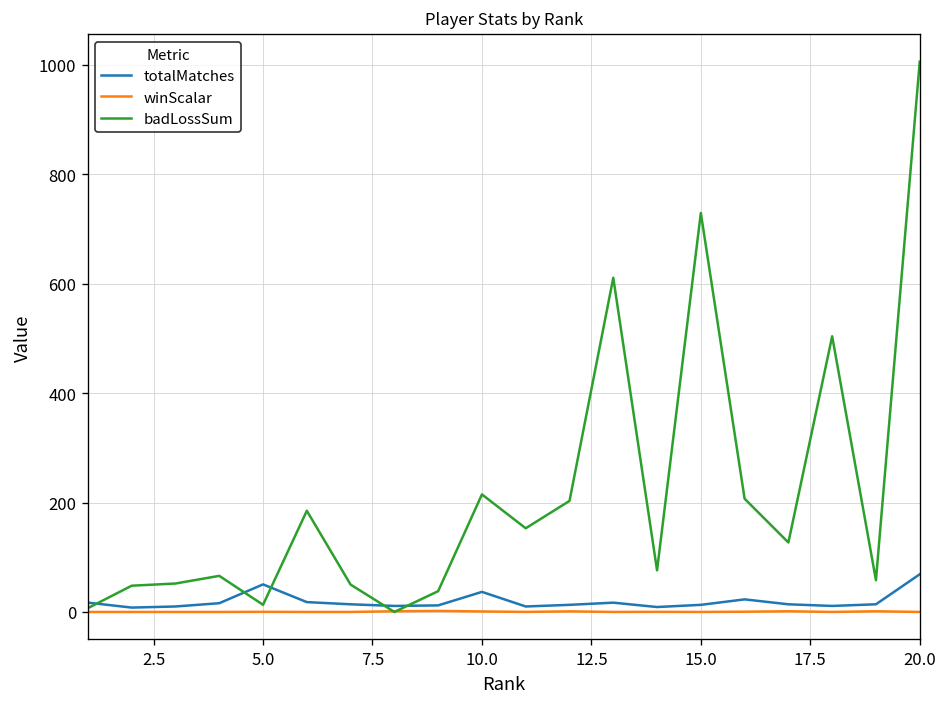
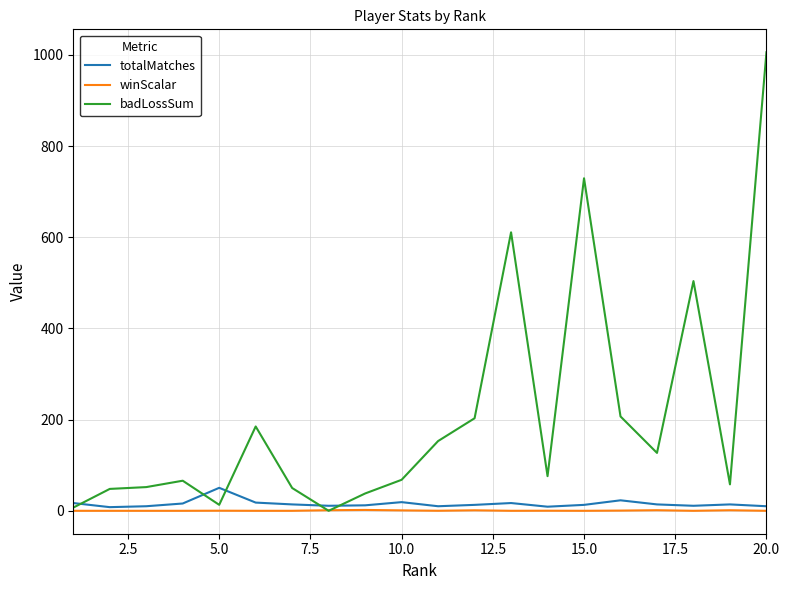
  {
    "totalMatches": {
      "5.0": 50,
-     "10.0": 40,
+     "10.0": 20,
      "15.0": 10,
-     "20.0": 70
+     "20.0": 10
    },
    "winScalar": {
      "5.0": 0,
      "10.0": 0,
      "15.0": 0,
      "20.0": 0
    },
    "badLossSum": {
      "5.0": 10,
-     "10.0": 210,
+     "10.0": 70,
      "15.0": 730,
      "20.0": 1010
    }
  }
